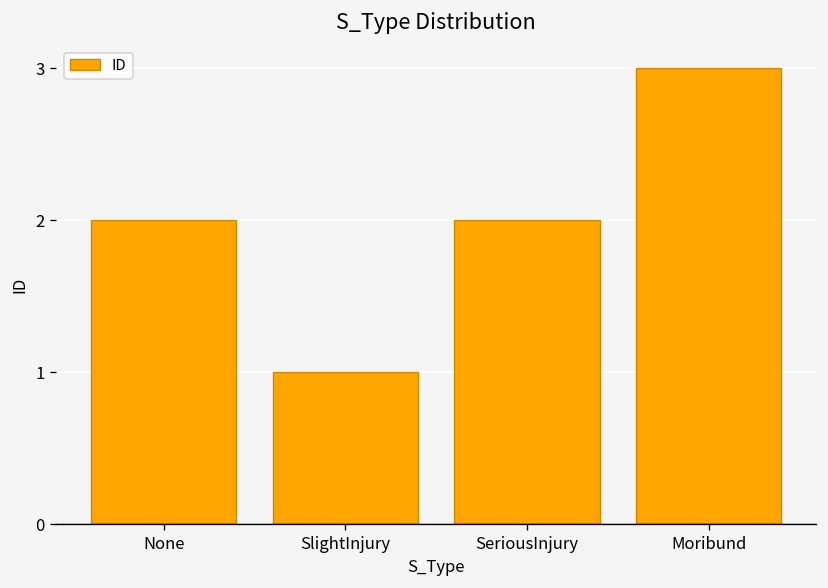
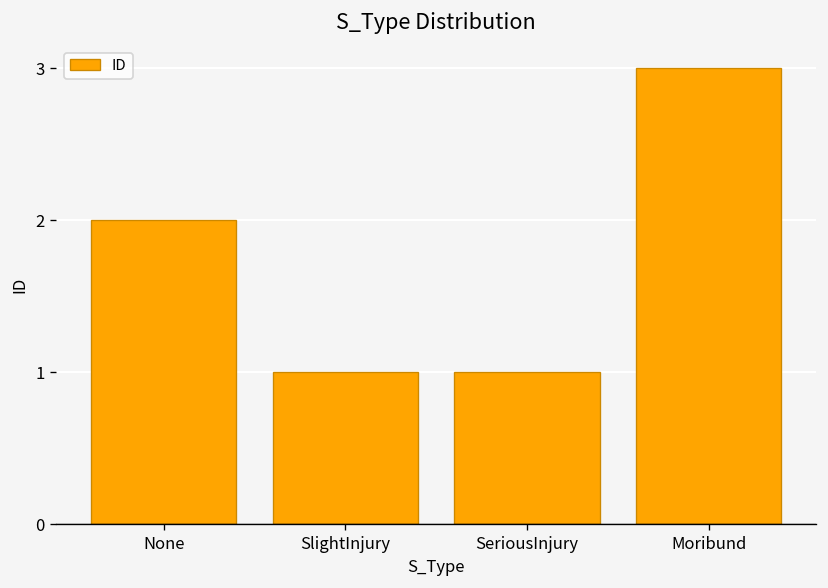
  {
    "None": 2,
    "SlightInjury": 1,
-   "SeriousInjury": 2,
+   "SeriousInjury": 1,
    "Moribund": 3
  }
